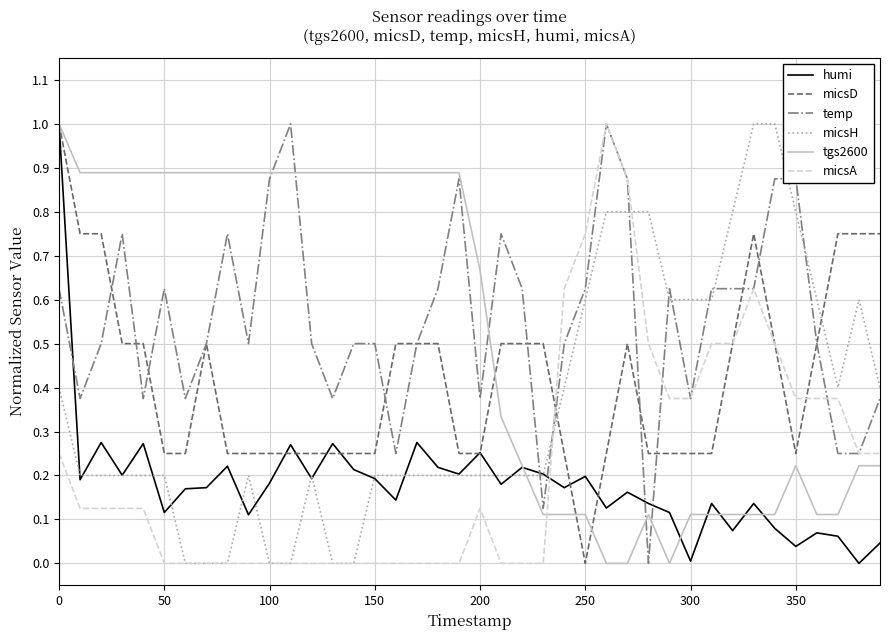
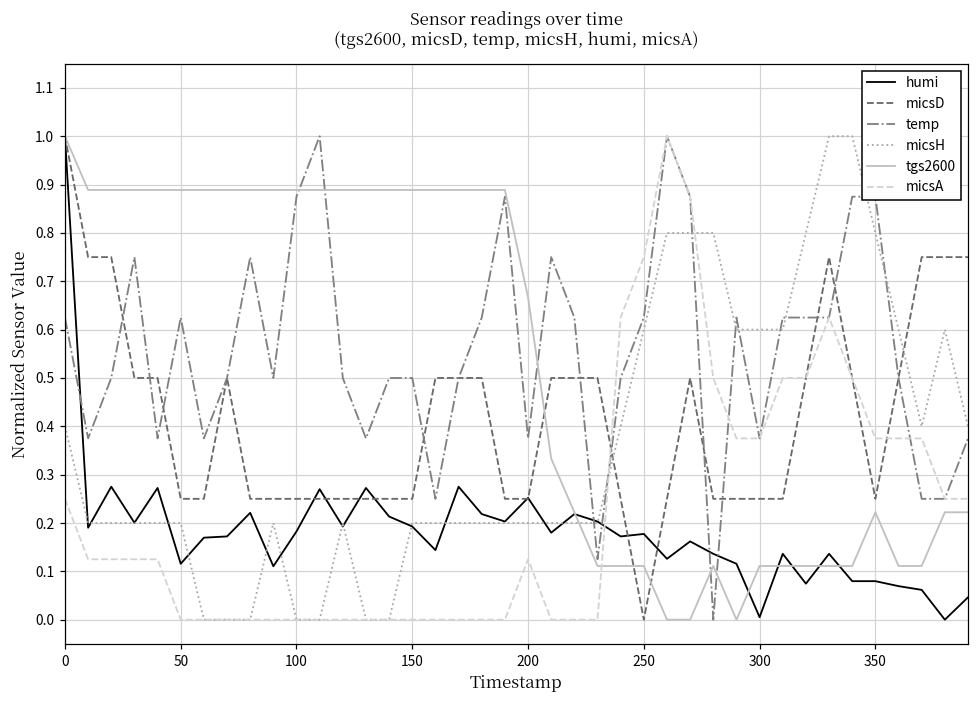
  {
    "humi": {
      "50": 0.12,
      "100": 0.18,
      "150": 0.19,
-     "250": 0.20,
+     "250": 0.18,
      "300": 0.01,
-     "350": 0.04
+     "350": 0.08
    }
  }
